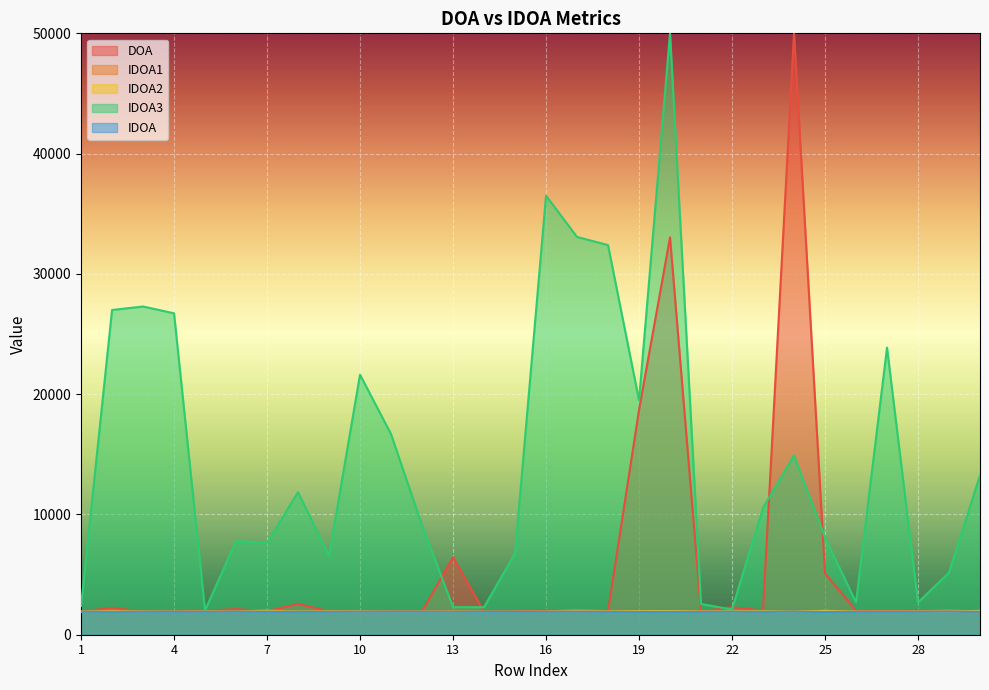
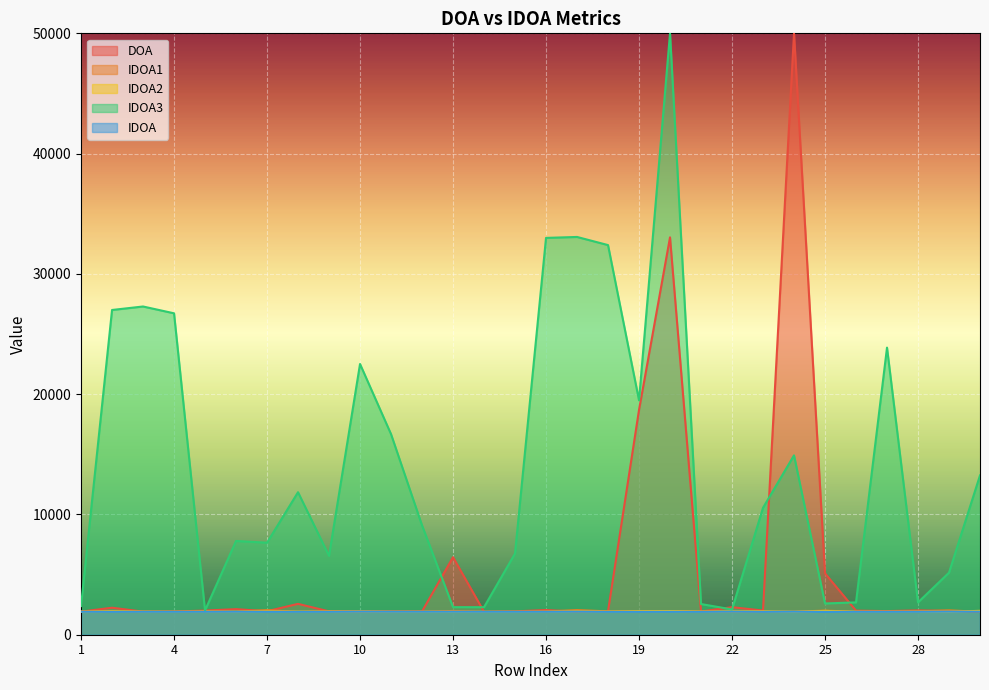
  {
    "IDOA3": {
      "1": 2400,
      "4": 26700,
      "7": 7700,
-     "10": 21600,
+     "10": 22500,
      "13": 2300,
-     "16": 36500,
+     "16": 33000,
      "19": 19500,
-     "25": 8100,
+     "25": 2600,
      "28": 2700
    }
  }
